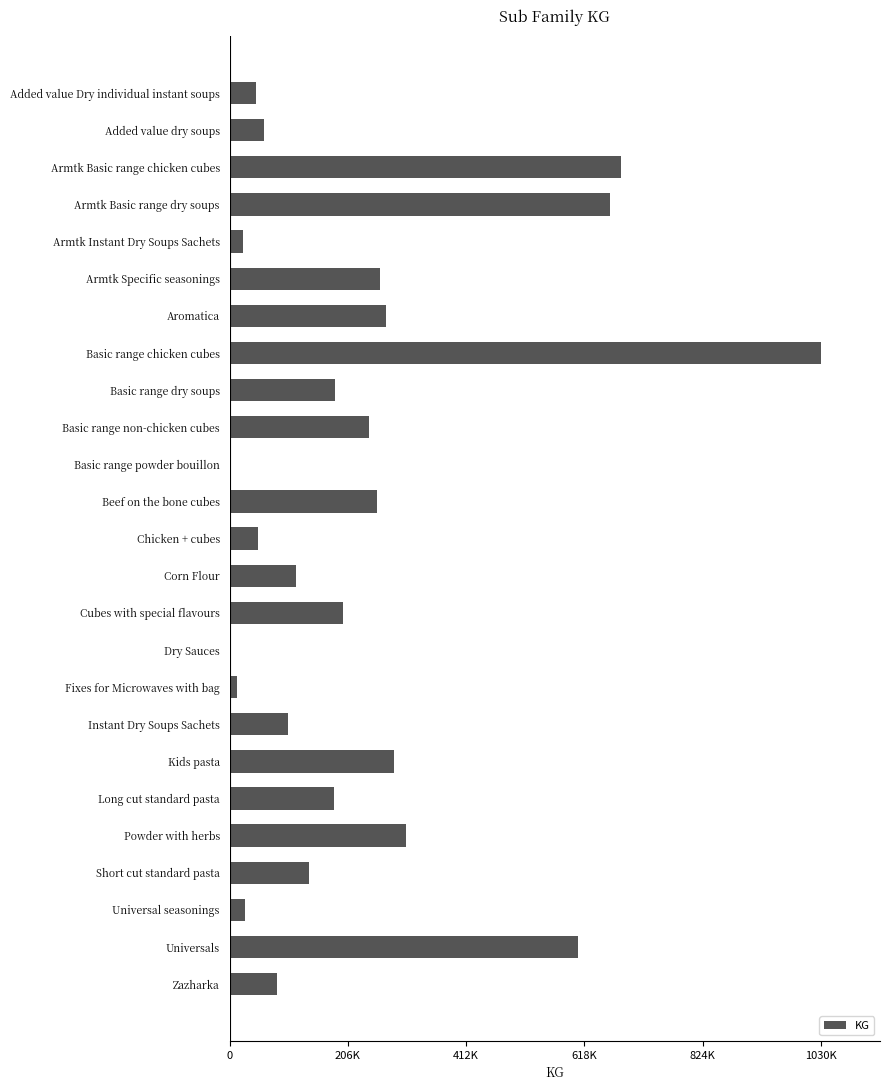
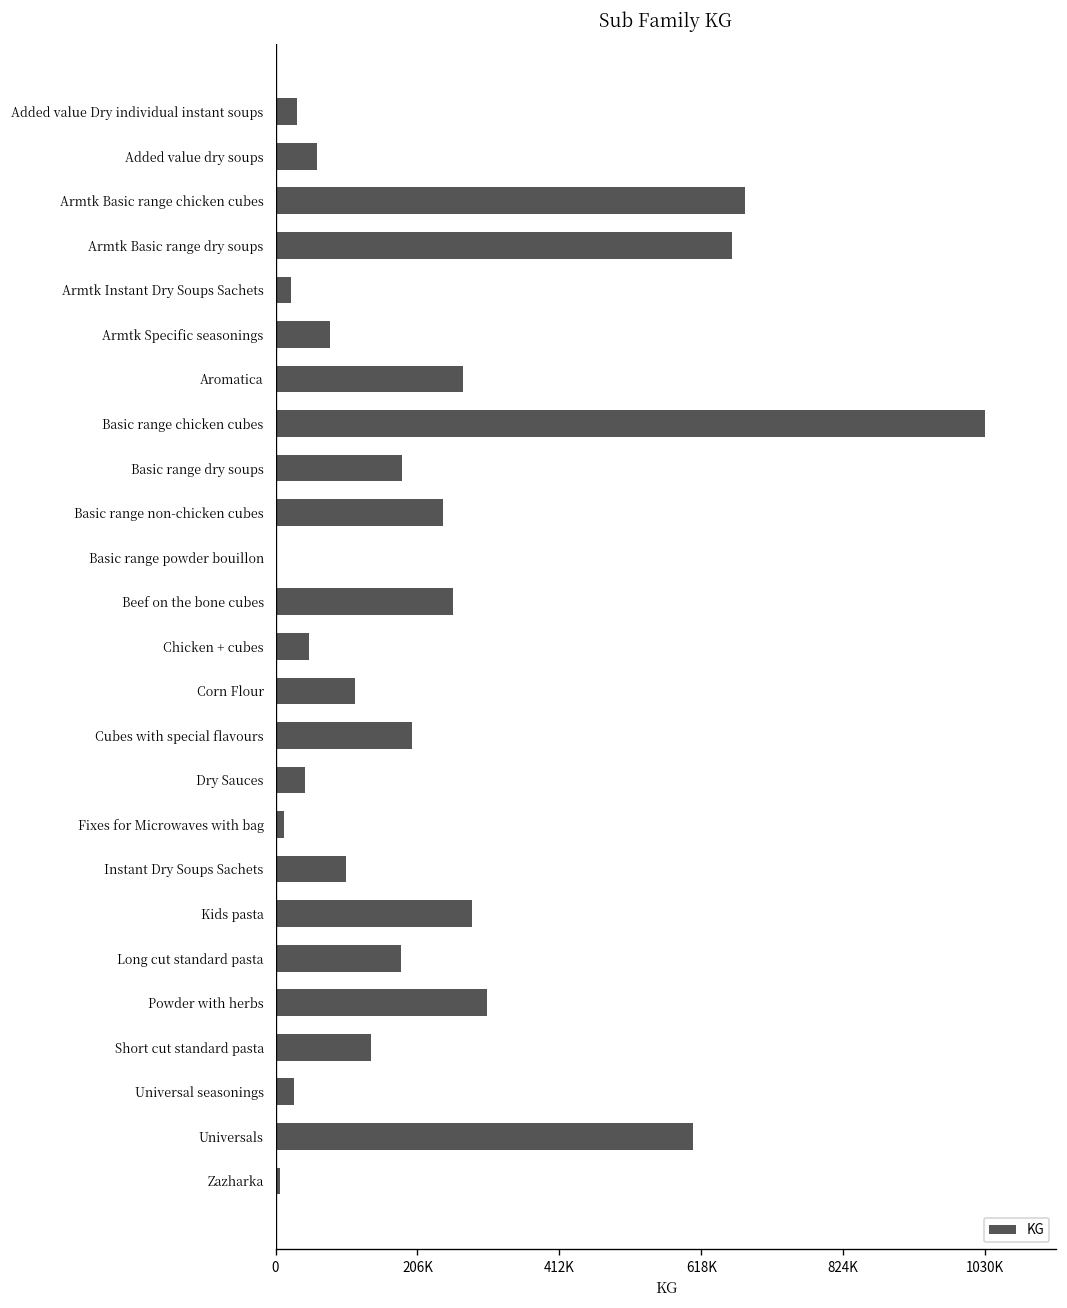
  {
-   "Added value Dry individual instant soups": 50000,
+   "Added value Dry individual instant soups": 30000,
    "Added value dry soups": 60000,
    "Armtk Basic range chicken cubes": 680000,
    "Armtk Basic range dry soups": 660000,
    "Armtk Instant Dry Soups Sachets": 20000,
-   "Armtk Specific seasonings": 260000,
+   "Armtk Specific seasonings": 80000,
    "Aromatica": 270000,
    "Basic range chicken cubes": 1030000,
    "Basic range dry soups": 180000,
    "Basic range non-chicken cubes": 240000,
    "Beef on the bone cubes": 260000,
    "Chicken + cubes": 50000,
    "Corn Flour": 120000,
    "Cubes with special flavours": 200000,
-   "Dry Sauces": 0,
+   "Dry Sauces": 40000,
    "Fixes for Microwaves with bag": 10000,
    "Instant Dry Soups Sachets": 100000,
    "Kids pasta": 290000,
    "Long cut standard pasta": 180000,
    "Powder with herbs": 310000,
    "Short cut standard pasta": 140000,
    "Universal seasonings": 30000,
    "Universals": 610000,
-   "Zazharka": 80000
+   "Zazharka": 10000
  }
